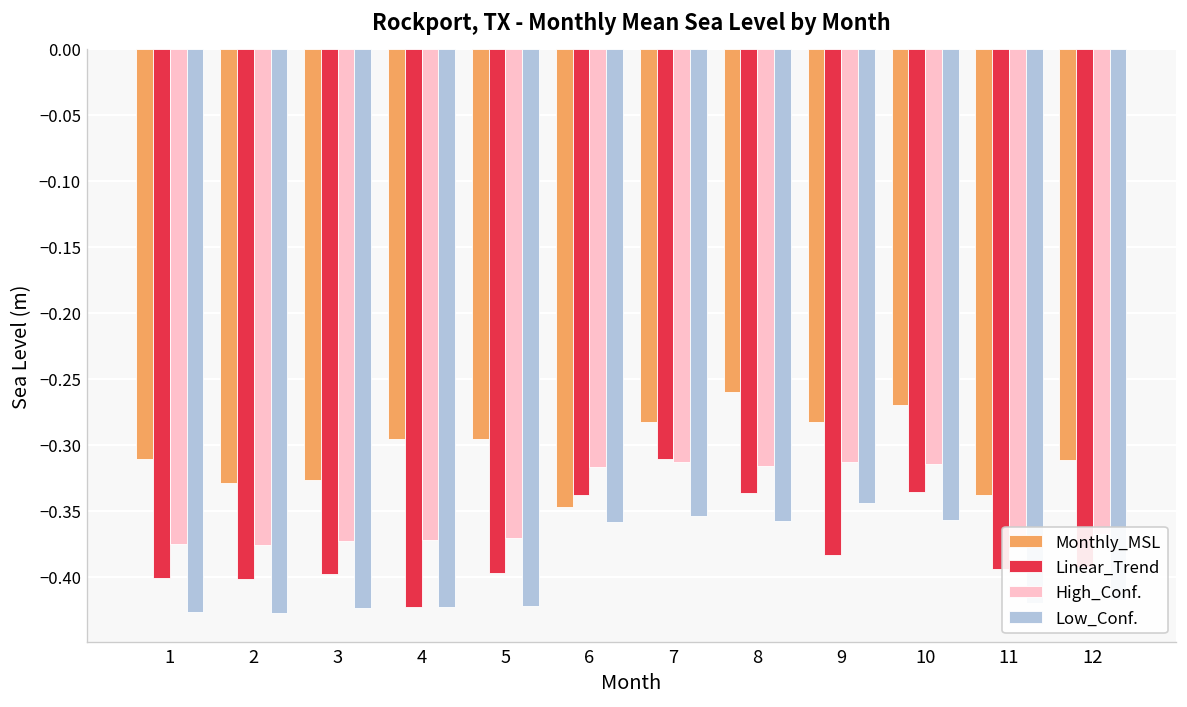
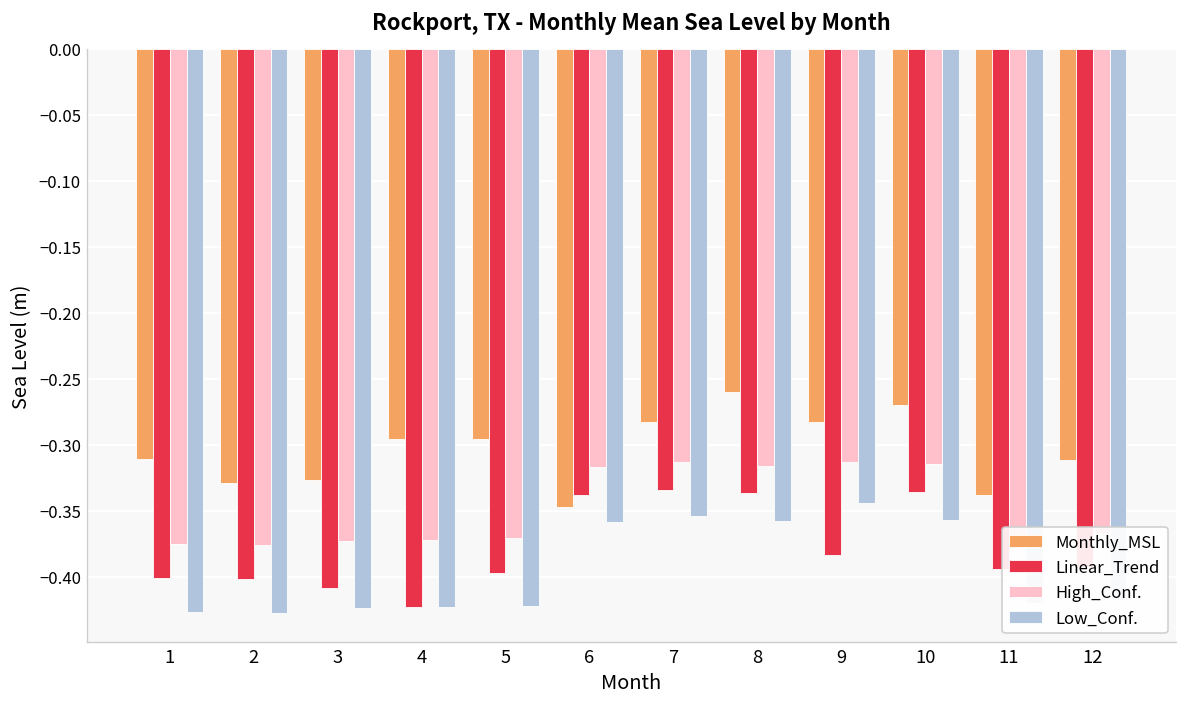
  {
    "Monthly_MSL": {
      "1": -0.311,
      "2": -0.329,
      "3": -0.327,
      "4": -0.296,
      "5": -0.296,
      "6": -0.347,
      "7": -0.283,
      "8": -0.260,
      "9": -0.283,
      "10": -0.270,
      "11": -0.338,
      "12": -0.312
    },
    "Linear_Trend": {
      "1": -0.401,
      "2": -0.402,
-     "3": -0.398,
+     "3": -0.409,
      "4": -0.423,
      "5": -0.397,
      "6": -0.338,
-     "7": -0.311,
+     "7": -0.334,
      "8": -0.337,
      "9": -0.384,
      "10": -0.336,
      "11": -0.394
    },
    "High_Conf.": {
      "1": -0.375,
      "2": -0.376,
      "3": -0.373,
      "4": -0.372,
      "5": -0.371,
      "6": -0.317,
      "7": -0.313,
      "8": -0.316,
      "9": -0.313,
      "10": -0.315
    },
    "Low_Conf.": {
      "1": -0.427,
      "2": -0.428,
      "3": -0.424,
      "4": -0.423,
      "5": -0.422,
      "6": -0.359,
      "7": -0.354,
      "8": -0.358,
      "9": -0.344,
      "10": -0.357
    }
  }
